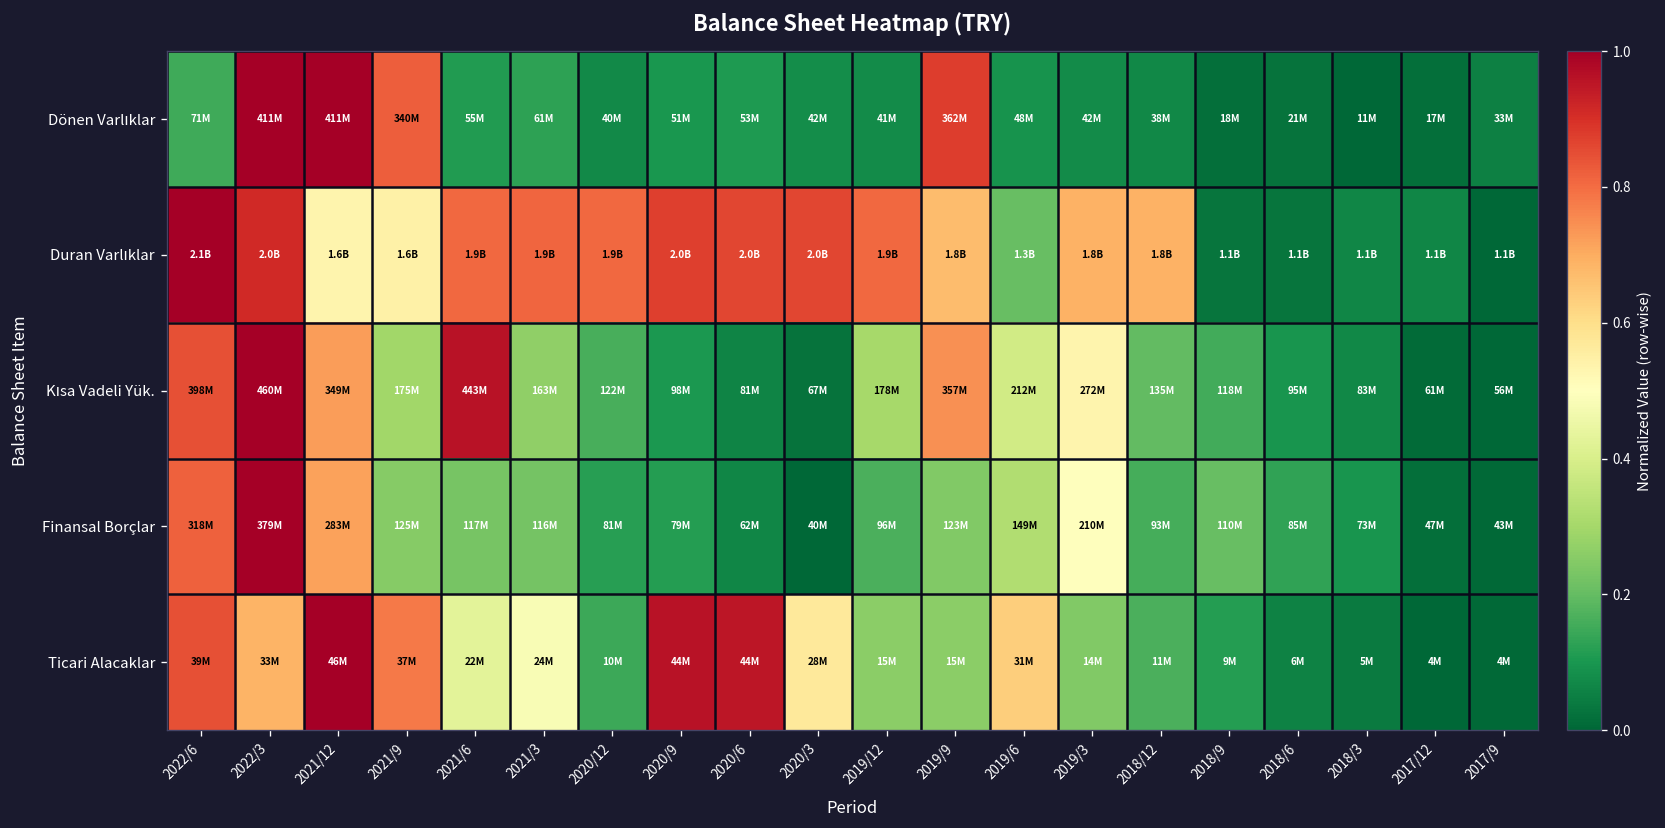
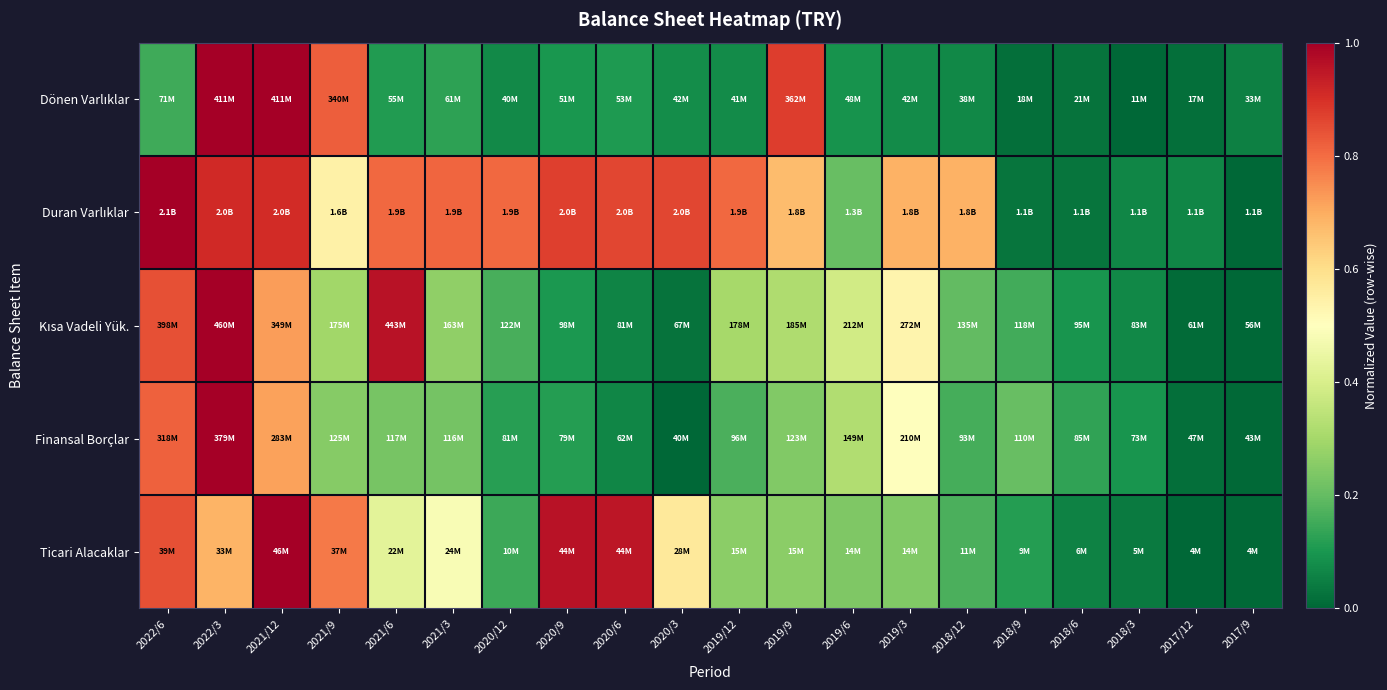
  {
    "Dönen Varlıklar": {
      "2022/6": "71M",
      "2022/3": "411M",
      "2021/12": "411M",
      "2021/9": "340M",
      "2021/6": "55M",
      "2021/3": "61M",
      "2020/12": "40M",
      "2020/9": "51M",
      "2020/6": "53M",
      "2020/3": "42M",
      "2019/12": "41M",
      "2019/9": "362M",
      "2019/6": "48M",
      "2019/3": "42M",
      "2018/12": "38M",
      "2018/9": "18M",
      "2018/6": "21M",
      "2018/3": "11M",
      "2017/12": "17M",
      "2017/9": "33M"
    },
    "Duran Varlıklar": {
      "2022/6": "2.1B",
      "2022/3": "2.0B",
-     "2021/12": "1.6B",
+     "2021/12": "2.0B",
      "2021/9": "1.6B",
      "2021/6": "1.9B",
      "2021/3": "1.9B",
      "2020/12": "1.9B",
      "2020/9": "2.0B",
      "2020/6": "2.0B",
      "2020/3": "2.0B",
      "2019/12": "1.9B",
      "2019/9": "1.8B",
      "2019/6": "1.3B",
      "2019/3": "1.8B",
      "2018/12": "1.8B",
      "2018/9": "1.1B",
      "2018/6": "1.1B",
      "2018/3": "1.1B",
      "2017/12": "1.1B",
      "2017/9": "1.1B"
    },
    "Kısa Vadeli Yük.": {
      "2022/6": "398M",
      "2022/3": "460M",
      "2021/12": "349M",
      "2021/9": "175M",
      "2021/6": "443M",
      "2021/3": "163M",
      "2020/12": "122M",
      "2020/9": "98M",
      "2020/6": "81M",
      "2020/3": "67M",
      "2019/12": "178M",
-     "2019/9": "357M",
+     "2019/9": "185M",
      "2019/6": "212M",
      "2019/3": "272M",
      "2018/12": "135M",
      "2018/9": "118M",
      "2018/6": "95M",
      "2018/3": "83M",
      "2017/12": "61M",
      "2017/9": "56M"
    },
    "Finansal Borçlar": {
      "2022/6": "318M",
      "2022/3": "379M",
      "2021/12": "283M",
      "2021/9": "125M",
      "2021/6": "117M",
      "2021/3": "116M",
      "2020/12": "81M",
      "2020/9": "79M",
      "2020/6": "62M",
      "2020/3": "40M",
      "2019/12": "96M",
      "2019/9": "123M",
      "2019/6": "149M",
      "2019/3": "210M",
      "2018/12": "93M",
      "2018/9": "110M",
      "2018/6": "85M",
      "2018/3": "73M",
      "2017/12": "47M",
      "2017/9": "43M"
    },
    "Ticari Alacaklar": {
      "2022/6": "39M",
      "2022/3": "33M",
      "2021/12": "46M",
      "2021/9": "37M",
      "2021/6": "22M",
      "2021/3": "24M",
      "2020/12": "10M",
      "2020/9": "44M",
      "2020/6": "44M",
      "2020/3": "28M",
      "2019/12": "15M",
      "2019/9": "15M",
-     "2019/6": "31M",
+     "2019/6": "14M",
      "2019/3": "14M",
      "2018/12": "11M",
      "2018/9": "9M",
      "2018/6": "6M",
      "2018/3": "5M",
      "2017/12": "4M",
      "2017/9": "4M"
    }
  }
